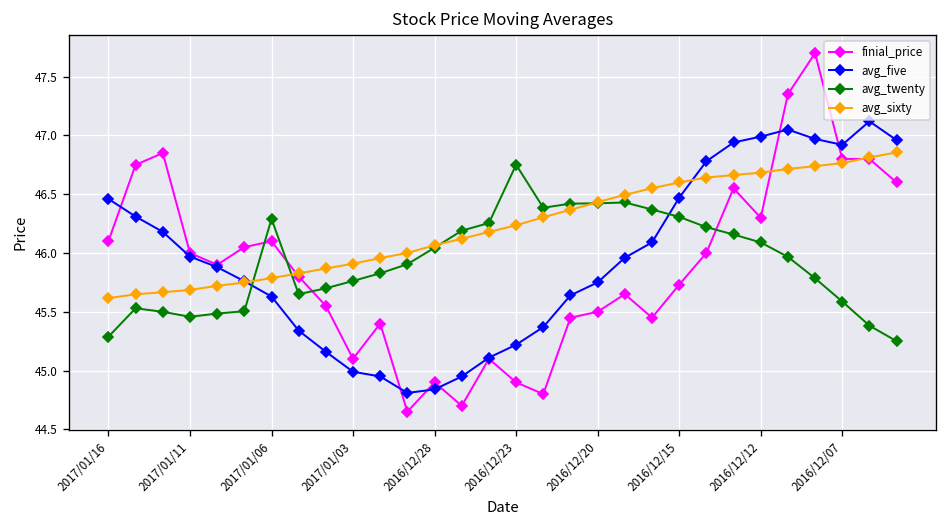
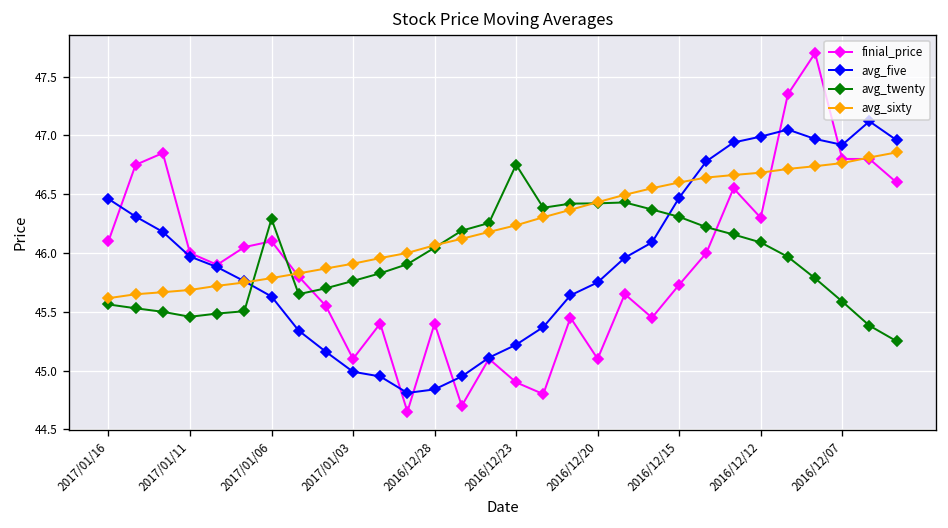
  {
    "finial_price": {
      "2017/01/16": 46.1,
      "2017/01/11": 46.0,
      "2017/01/06": 46.1,
      "2017/01/03": 45.1,
-     "2016/12/28": 44.9,
+     "2016/12/28": 45.4,
      "2016/12/23": 44.9,
-     "2016/12/20": 45.5,
+     "2016/12/20": 45.1,
      "2016/12/15": 45.7,
      "2016/12/12": 46.3,
      "2016/12/07": 46.8
    },
    "avg_five": {
      "2017/01/16": 46.5,
      "2017/01/11": 46.0,
      "2017/01/06": 45.6,
      "2017/01/03": 45.0,
      "2016/12/28": 44.8,
      "2016/12/23": 45.2,
      "2016/12/20": 45.8,
      "2016/12/15": 46.5,
      "2016/12/12": 47.0,
      "2016/12/07": 46.9
    },
    "avg_twenty": {
-     "2017/01/16": 45.3,
+     "2017/01/16": 45.6,
      "2017/01/11": 45.5,
      "2017/01/06": 46.3,
      "2017/01/03": 45.8,
      "2016/12/23": 46.8,
      "2016/12/15": 46.3,
      "2016/12/12": 46.1,
      "2016/12/07": 45.6
    },
    "avg_sixty": {
      "2017/01/16": 45.6,
      "2017/01/11": 45.7,
      "2017/01/06": 45.8,
      "2017/01/03": 45.9,
      "2016/12/23": 46.2,
      "2016/12/15": 46.6,
      "2016/12/12": 46.7,
      "2016/12/07": 46.8
    }
  }
